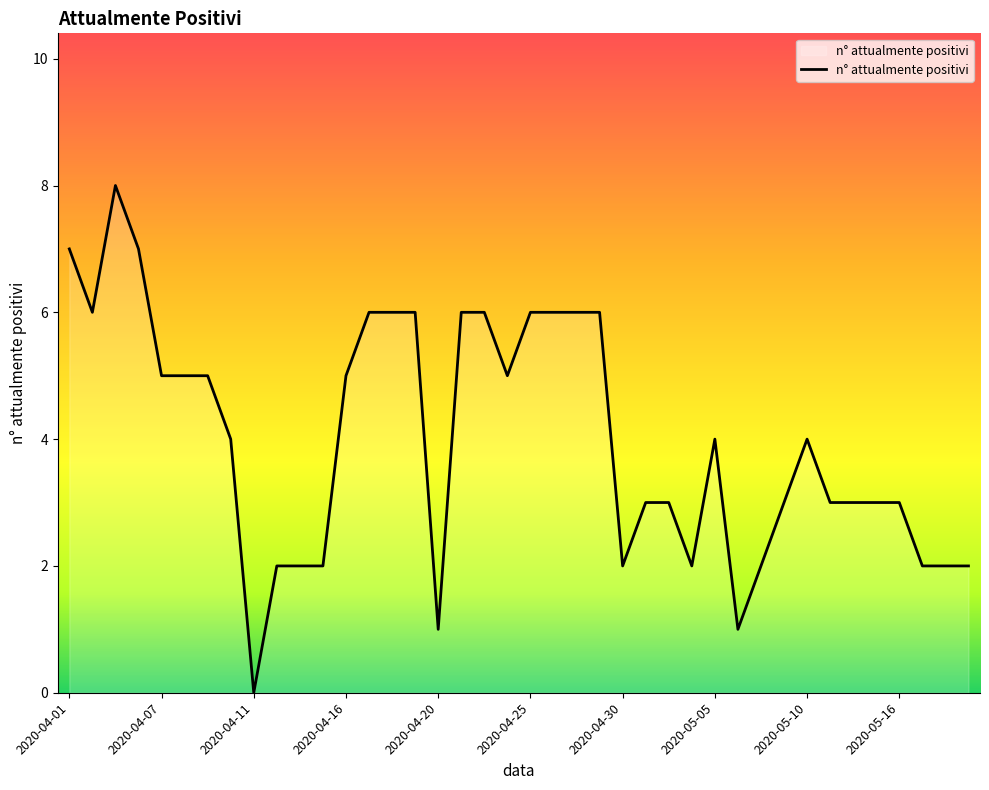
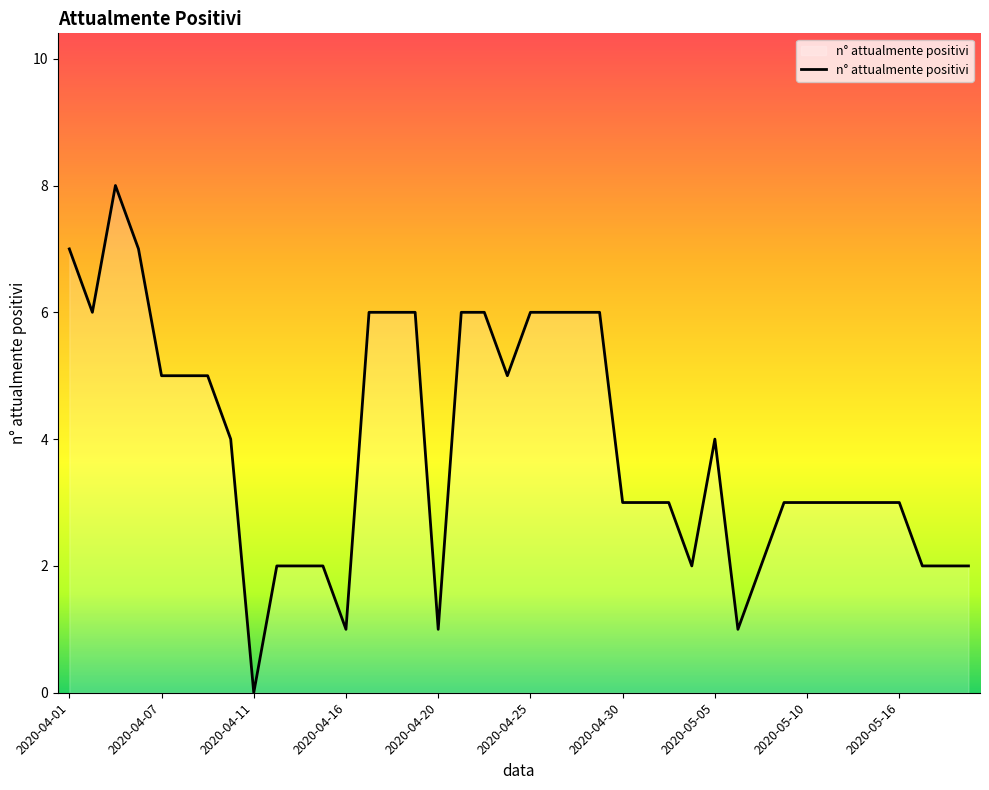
  {
    "2020-04-01": 7,
    "2020-04-07": 5,
    "2020-04-11": 0,
-   "2020-04-16": 5,
+   "2020-04-16": 1,
    "2020-04-20": 1,
    "2020-04-25": 6,
-   "2020-04-30": 2,
+   "2020-04-30": 3,
    "2020-05-05": 4,
-   "2020-05-10": 4,
+   "2020-05-10": 3,
    "2020-05-16": 3
  }
